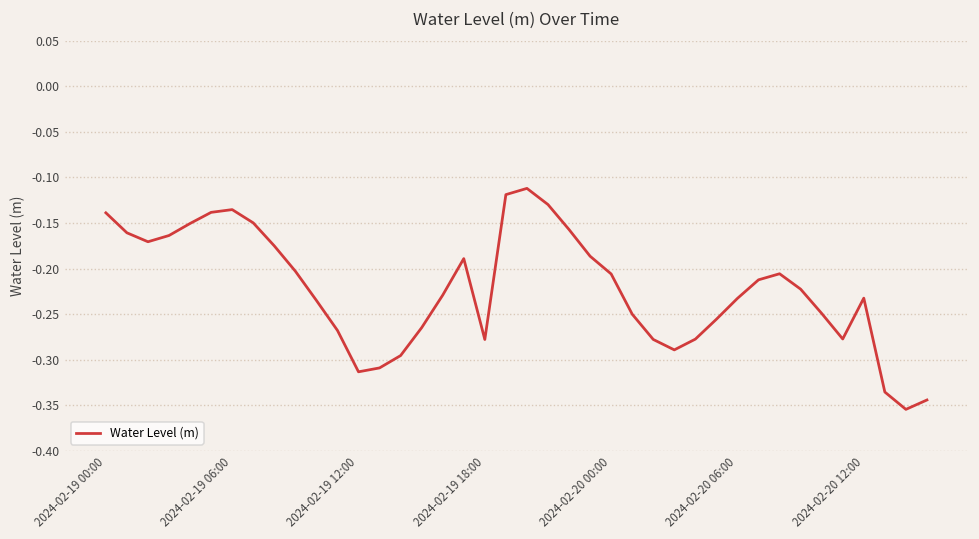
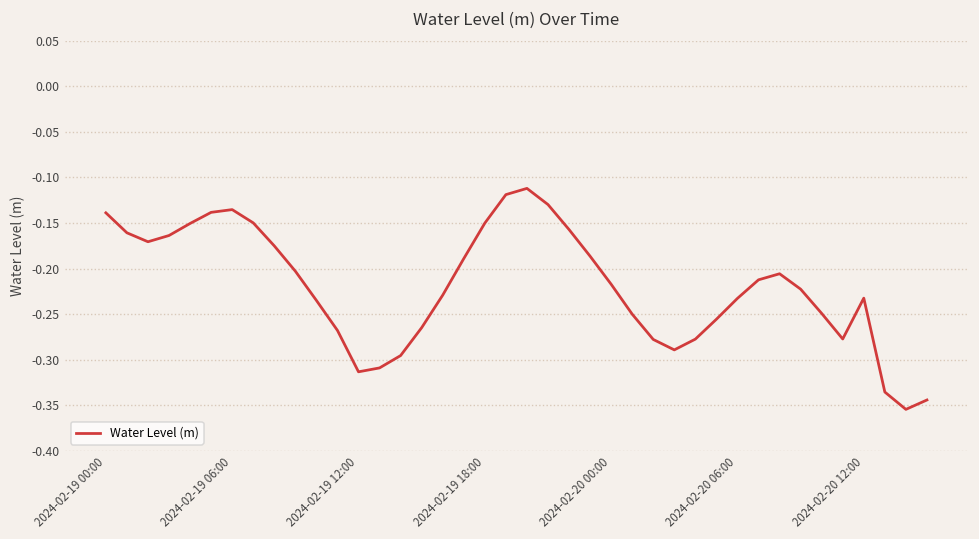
  {
    "2024-02-19 00:00": -0.14,
    "2024-02-19 06:00": -0.14,
    "2024-02-19 12:00": -0.31,
-   "2024-02-19 18:00": -0.28,
-   "2024-02-20 00:00": -0.21,
+   "2024-02-19 18:00": -0.15,
+   "2024-02-20 00:00": -0.22,
    "2024-02-20 06:00": -0.23,
    "2024-02-20 12:00": -0.23
  }
